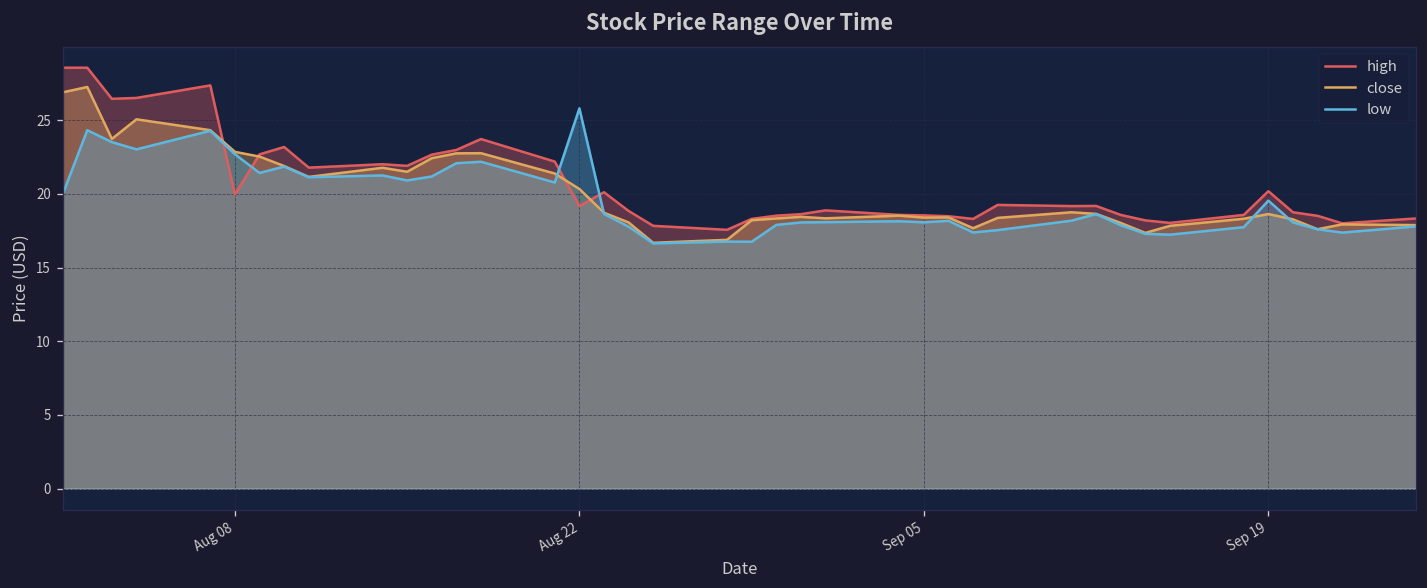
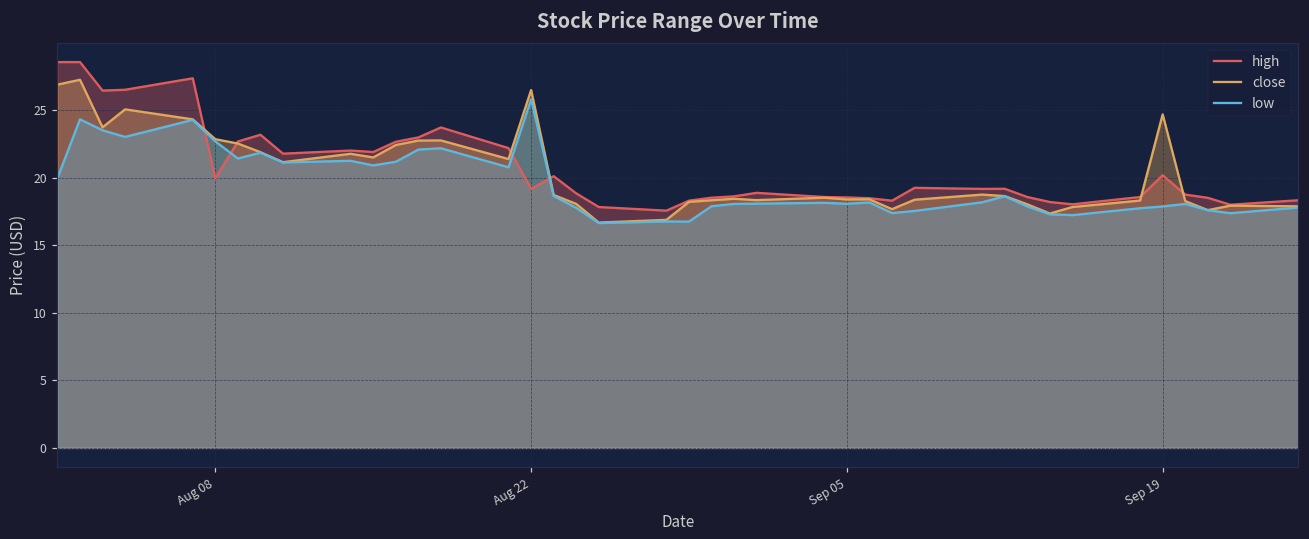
  {
    "high": {
      "Aug 08": 20.0,
      "Aug 22": 19.2,
      "Sep 19": 20.2
    },
    "close": {
-     "Aug 22": 20.3,
-     "Sep 19": 18.6
+     "Aug 22": 26.5,
+     "Sep 19": 24.7
    },
    "low": {
      "Aug 22": 25.8,
      "Sep 05": 18.1,
-     "Sep 19": 19.5
+     "Sep 19": 17.9
    }
  }
